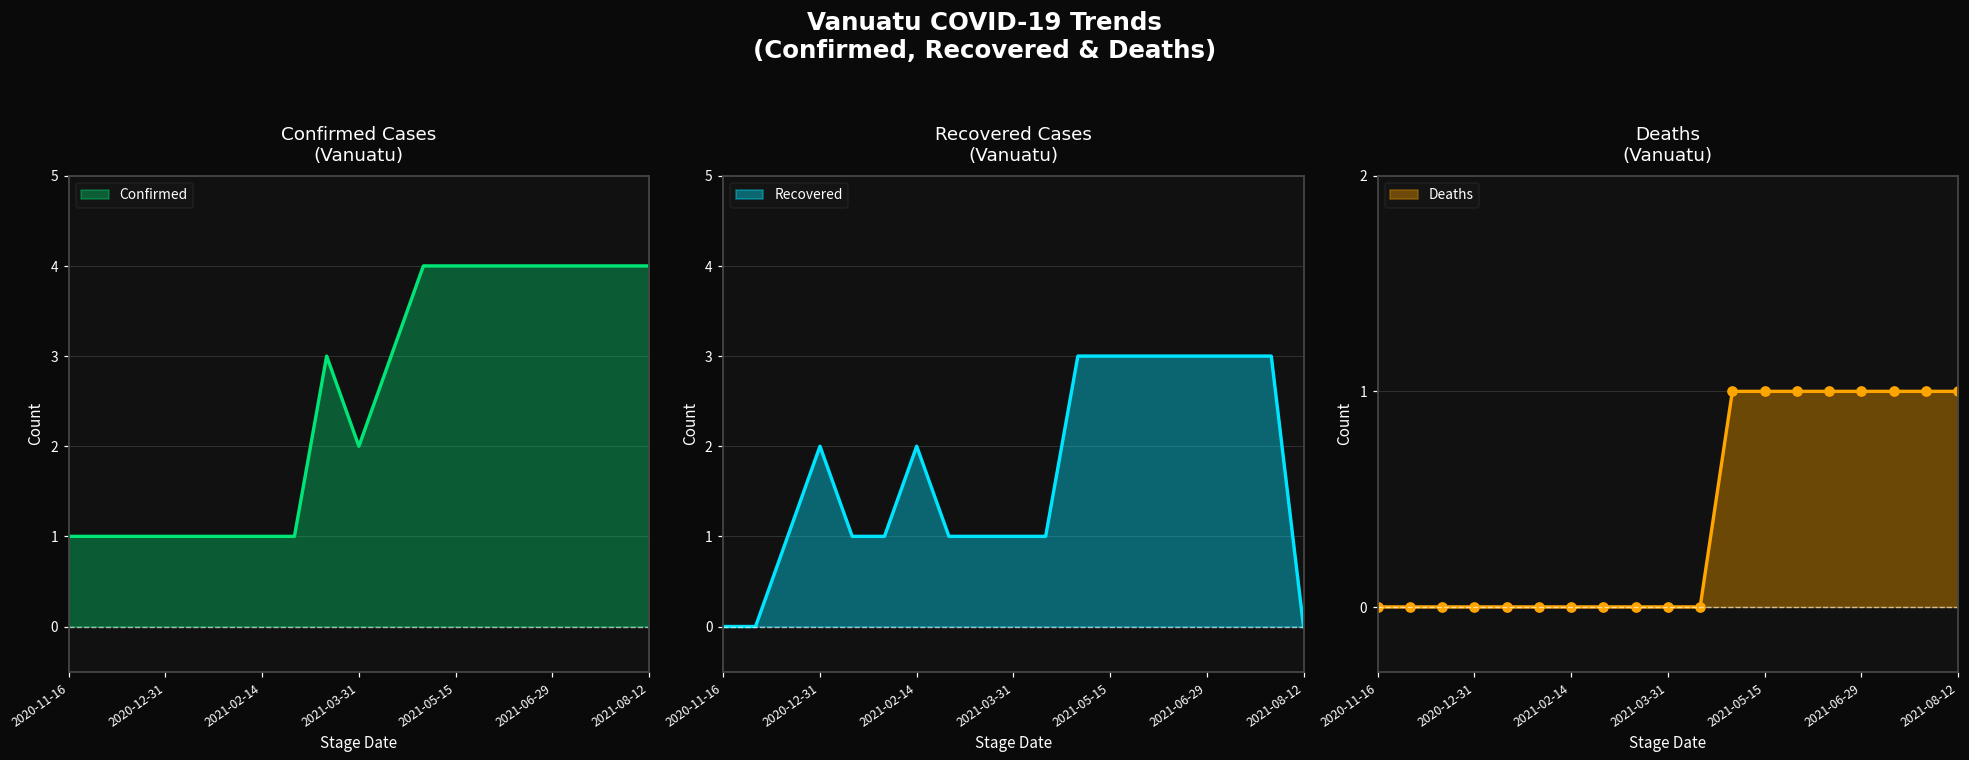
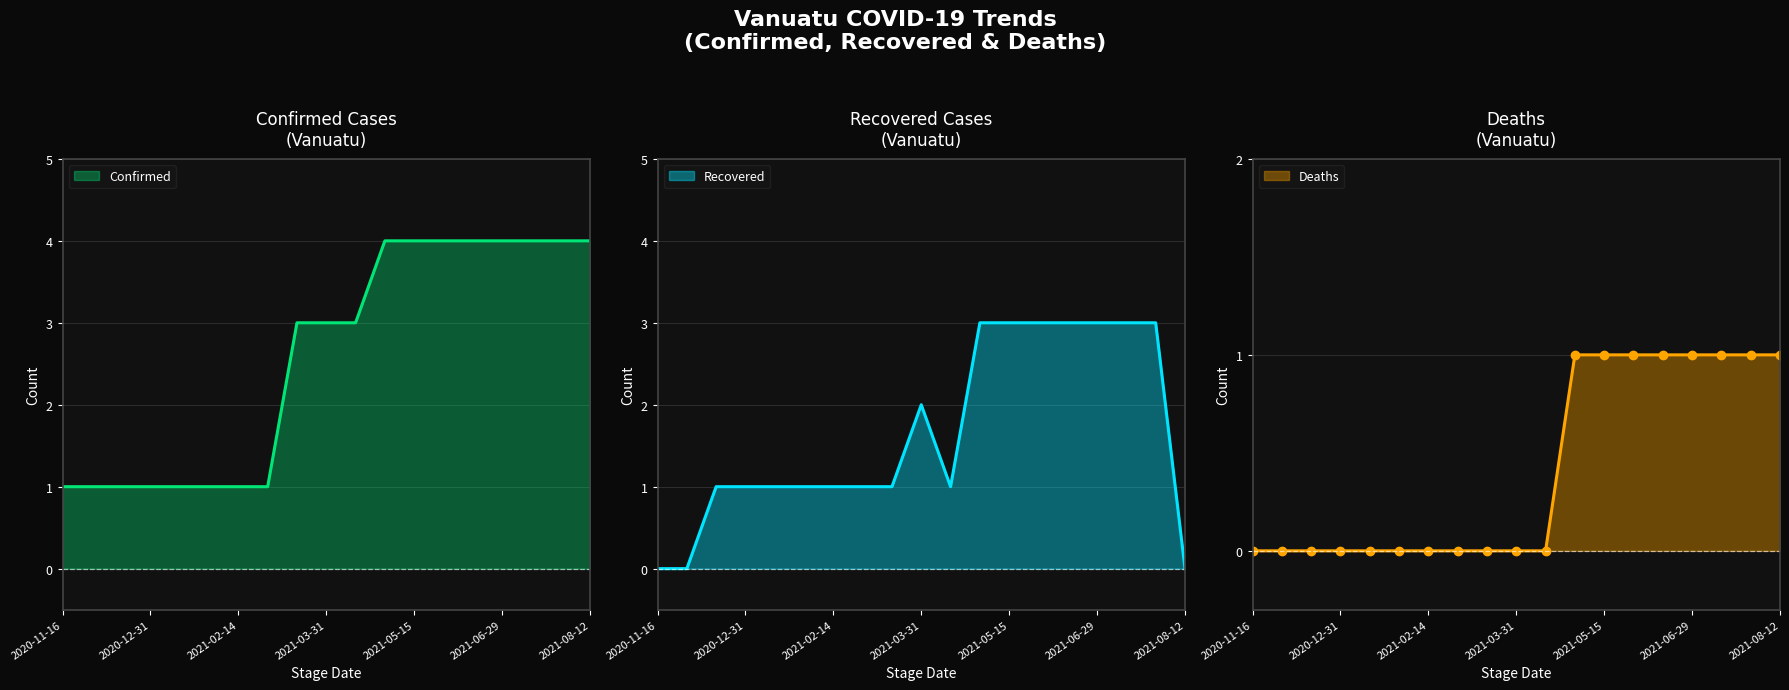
  {
    "Confirmed Cases (Vanuatu)": {
      "2020-11-16": 1,
      "2020-12-31": 1,
      "2021-02-14": 1,
-     "2021-03-31": 2,
+     "2021-03-31": 3,
      "2021-05-15": 4,
      "2021-06-29": 4,
      "2021-08-12": 4
    },
    "Recovered Cases (Vanuatu)": {
      "2020-11-16": 0,
-     "2020-12-31": 2,
-     "2021-02-14": 2,
-     "2021-03-31": 1,
+     "2020-12-31": 1,
+     "2021-02-14": 1,
+     "2021-03-31": 2,
      "2021-05-15": 3,
      "2021-06-29": 3,
      "2021-08-12": 0
    },
    "Deaths (Vanuatu)": {
      "2020-11-16": 0.00,
      "2020-12-31": 0.00,
      "2021-02-14": 0.00,
      "2021-03-31": 0.00,
      "2021-05-15": 1.00,
      "2021-06-29": 1.00,
      "2021-08-12": 1.00
    }
  }
